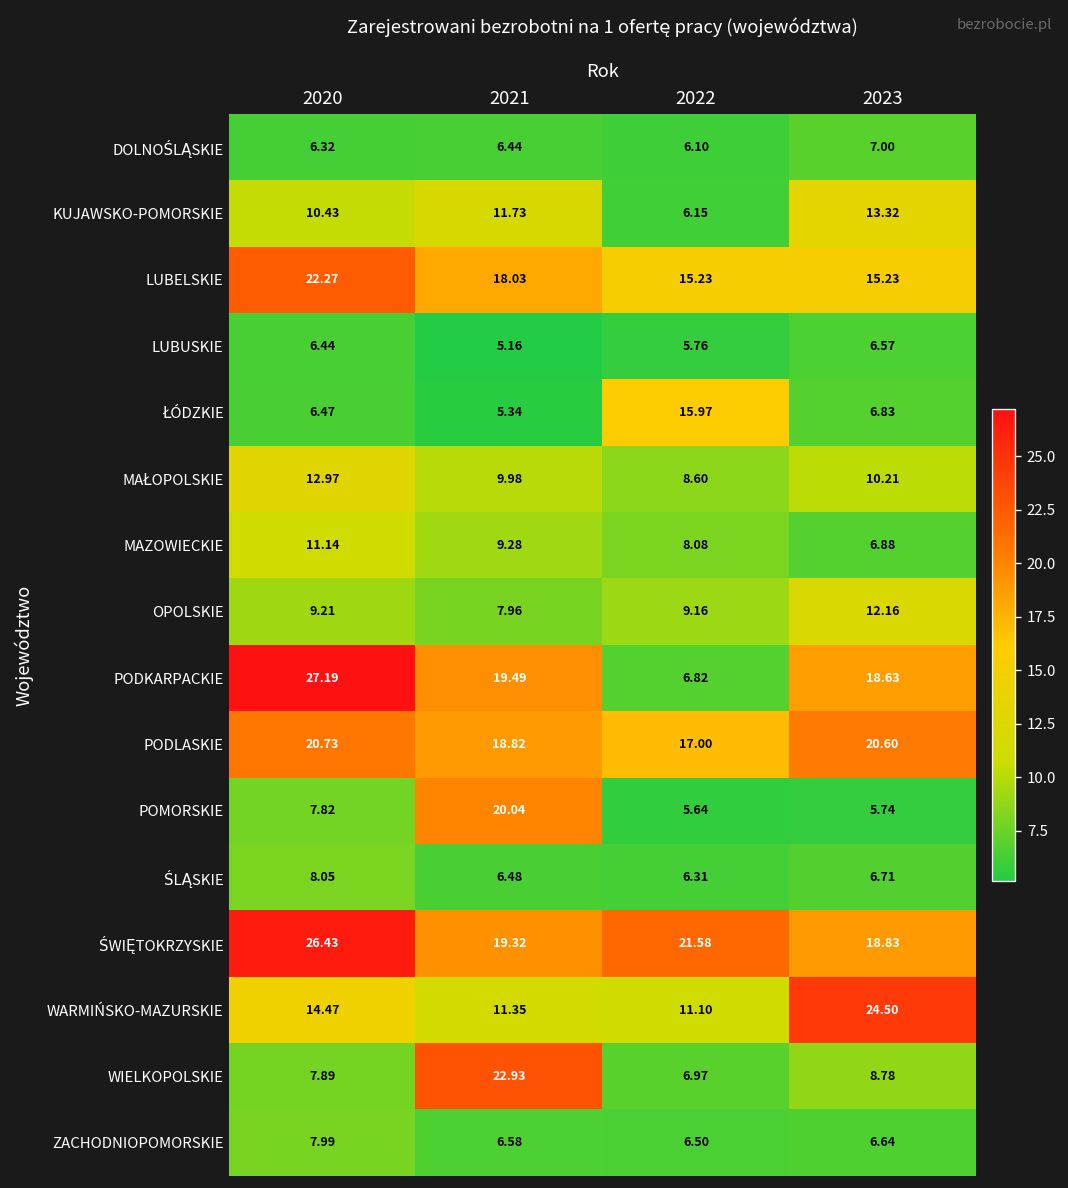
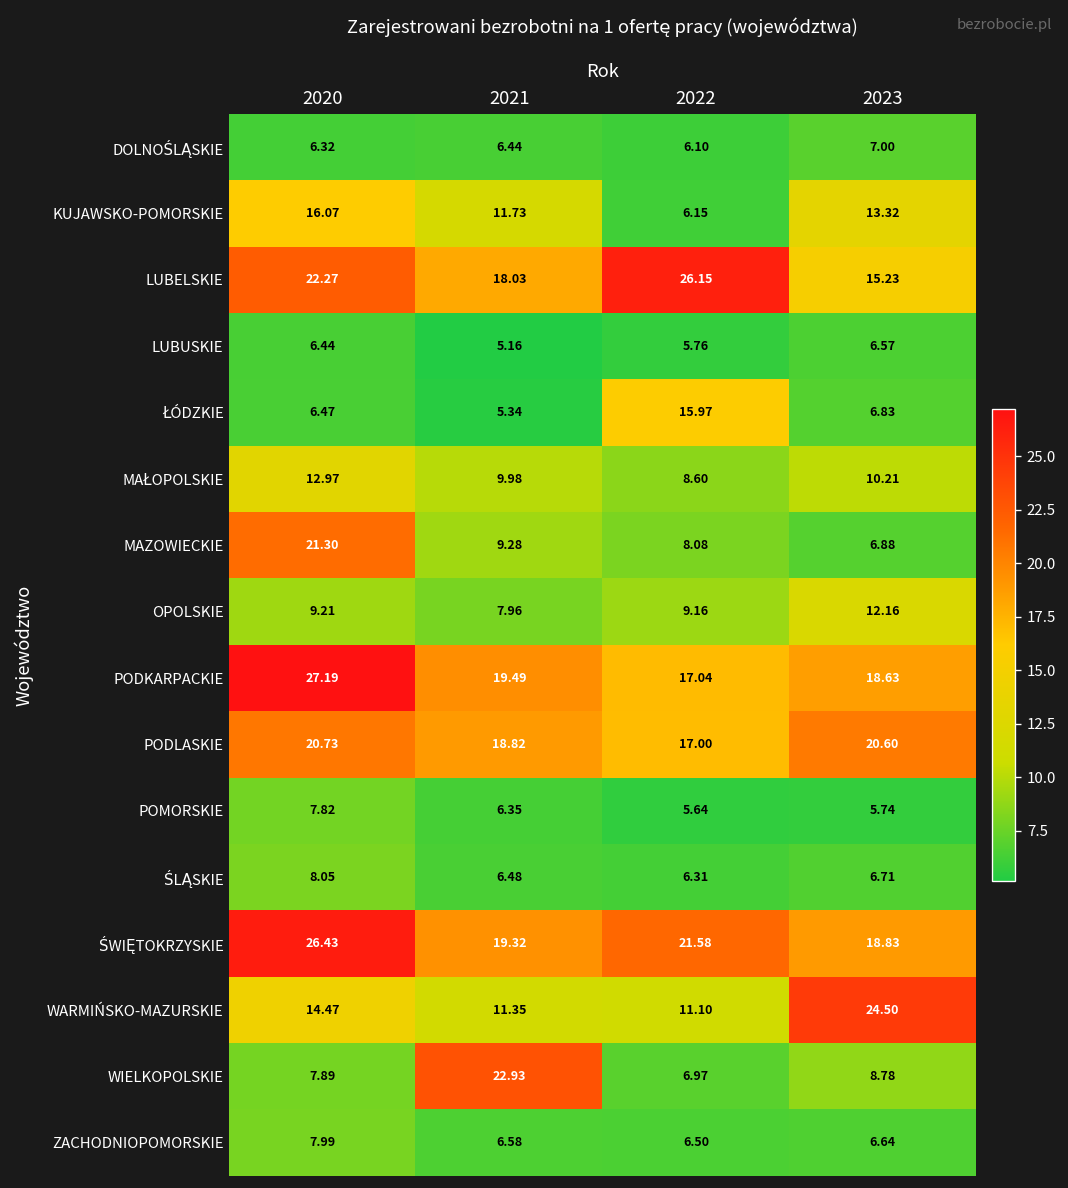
  {
    "DOLNOŚLĄSKIE": {
      "2020": 6.32,
      "2021": 6.44,
      "2022": 6.10,
      "2023": 7.00
    },
    "KUJAWSKO-POMORSKIE": {
-     "2020": 10.43,
+     "2020": 16.07,
      "2021": 11.73,
      "2022": 6.15,
      "2023": 13.32
    },
    "LUBELSKIE": {
      "2020": 22.27,
      "2021": 18.03,
-     "2022": 15.23,
+     "2022": 26.15,
      "2023": 15.23
    },
    "LUBUSKIE": {
      "2020": 6.44,
      "2021": 5.16,
      "2022": 5.76,
      "2023": 6.57
    },
    "ŁÓDZKIE": {
      "2020": 6.47,
      "2021": 5.34,
      "2022": 15.97,
      "2023": 6.83
    },
    "MAŁOPOLSKIE": {
      "2020": 12.97,
      "2021": 9.98,
      "2022": 8.60,
      "2023": 10.21
    },
    "MAZOWIECKIE": {
-     "2020": 11.14,
+     "2020": 21.30,
      "2021": 9.28,
      "2022": 8.08,
      "2023": 6.88
    },
    "OPOLSKIE": {
      "2020": 9.21,
      "2021": 7.96,
      "2022": 9.16,
      "2023": 12.16
    },
    "PODKARPACKIE": {
      "2020": 27.19,
      "2021": 19.49,
-     "2022": 6.82,
+     "2022": 17.04,
      "2023": 18.63
    },
    "PODLASKIE": {
      "2020": 20.73,
      "2021": 18.82,
      "2022": 17.00,
      "2023": 20.60
    },
    "POMORSKIE": {
      "2020": 7.82,
-     "2021": 20.04,
+     "2021": 6.35,
      "2022": 5.64,
      "2023": 5.74
    },
    "ŚLĄSKIE": {
      "2020": 8.05,
      "2021": 6.48,
      "2022": 6.31,
      "2023": 6.71
    },
    "ŚWIĘTOKRZYSKIE": {
      "2020": 26.43,
      "2021": 19.32,
      "2022": 21.58,
      "2023": 18.83
    },
    "WARMIŃSKO-MAZURSKIE": {
      "2020": 14.47,
      "2021": 11.35,
      "2022": 11.10,
      "2023": 24.50
    },
    "WIELKOPOLSKIE": {
      "2020": 7.89,
      "2021": 22.93,
      "2022": 6.97,
      "2023": 8.78
    },
    "ZACHODNIOPOMORSKIE": {
      "2020": 7.99,
      "2021": 6.58,
      "2022": 6.50,
      "2023": 6.64
    }
  }
